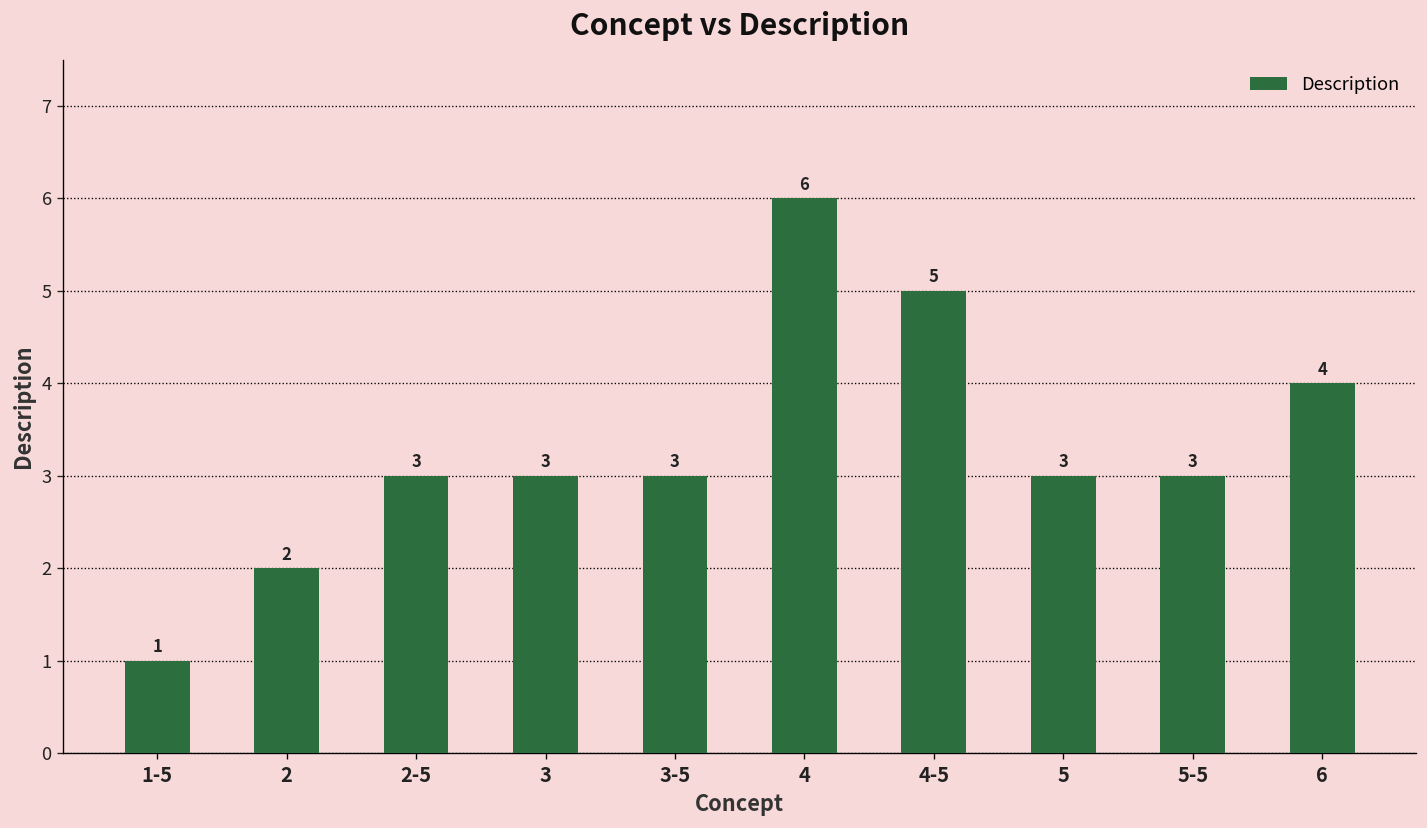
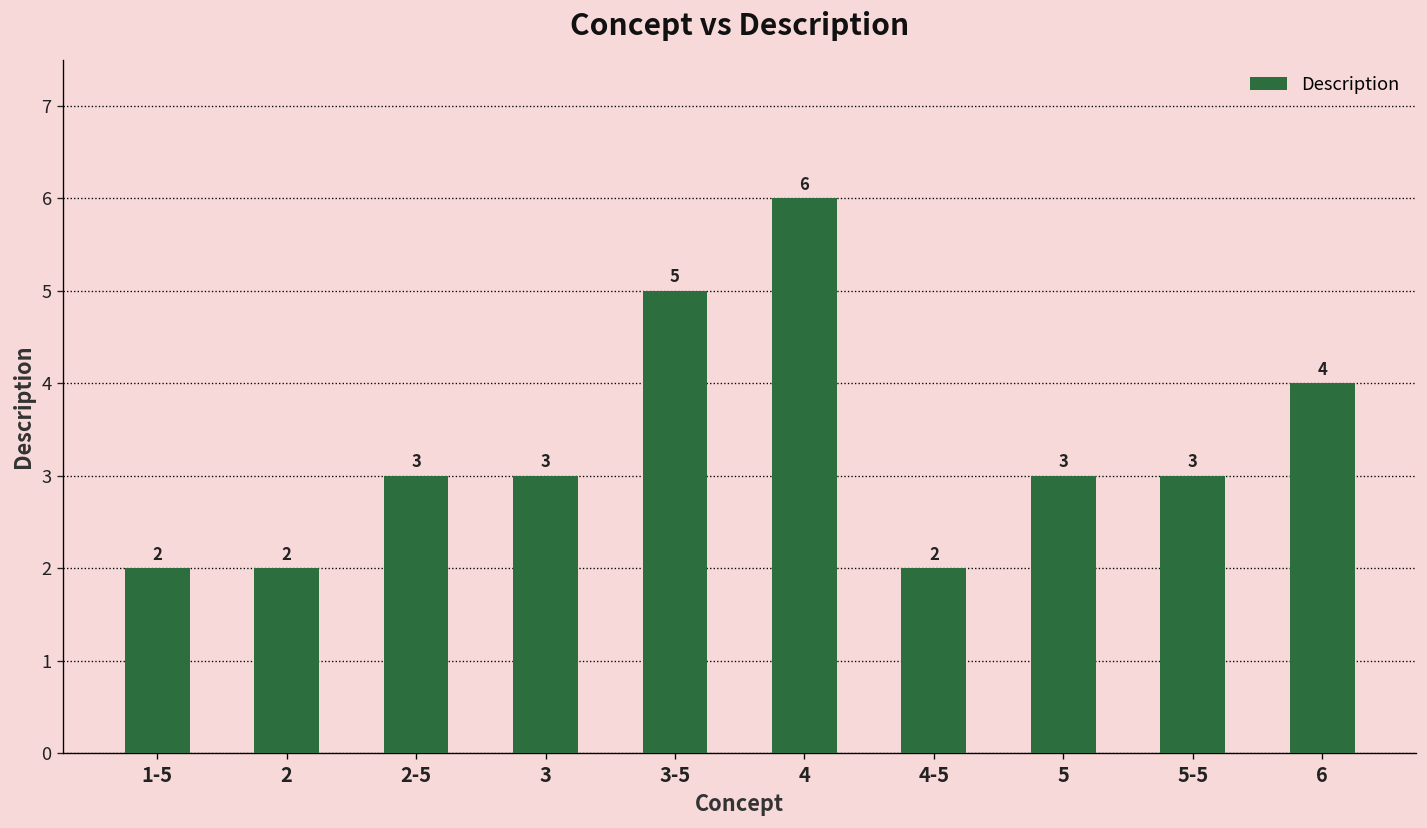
  {
-   "1-5": 1,
+   "1-5": 2,
    "2": 2,
    "2-5": 3,
    "3": 3,
-   "3-5": 3,
+   "3-5": 5,
    "4": 6,
-   "4-5": 5,
+   "4-5": 2,
    "5": 3,
    "5-5": 3,
    "6": 4
  }
